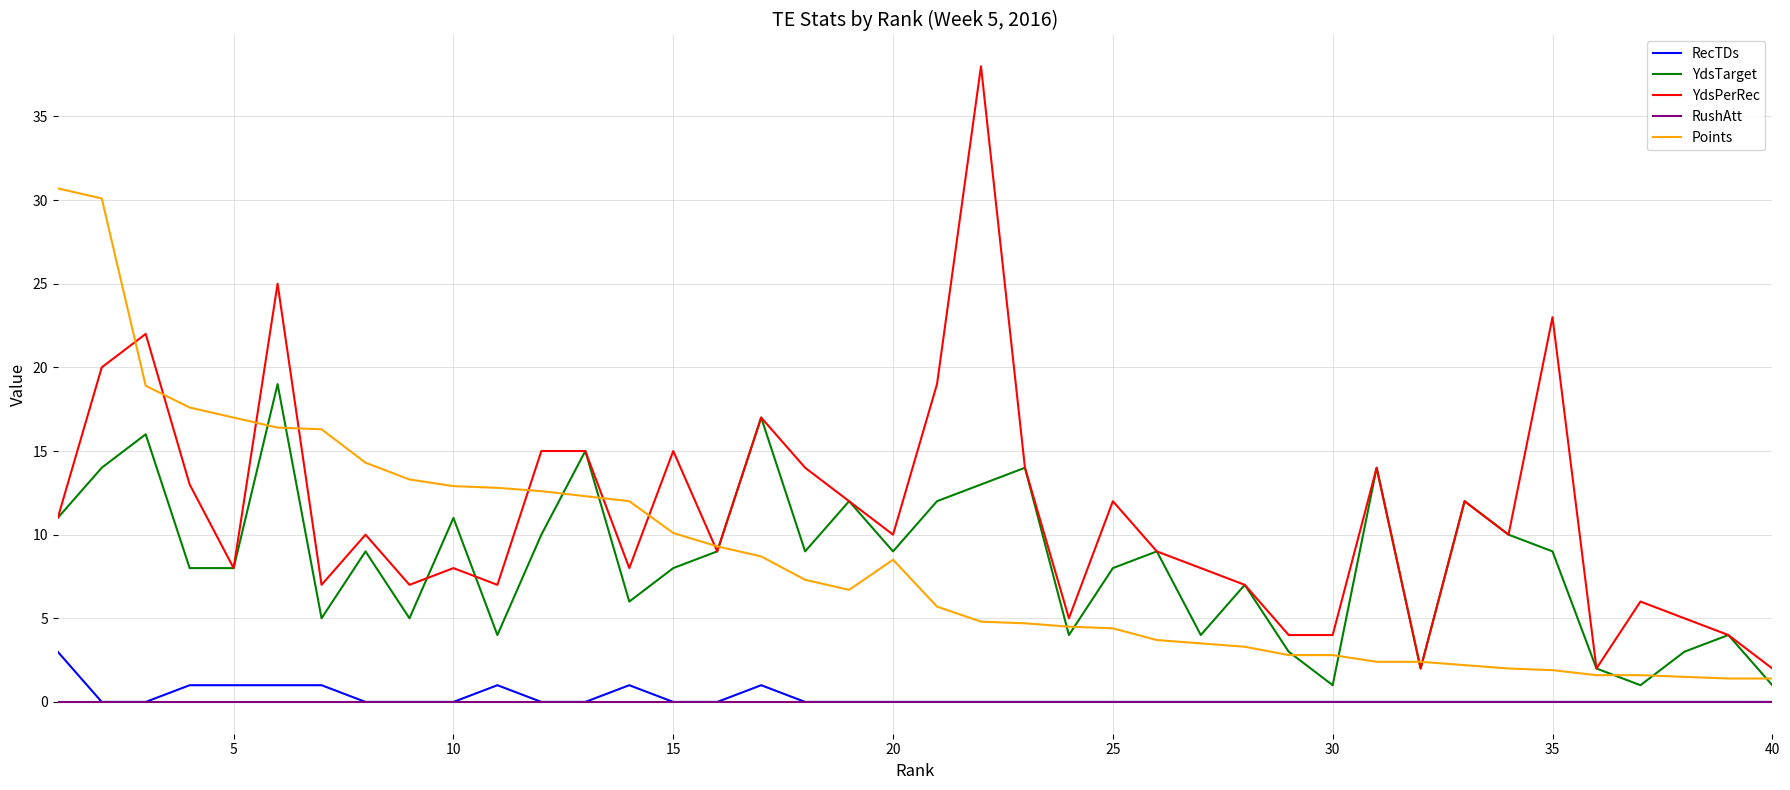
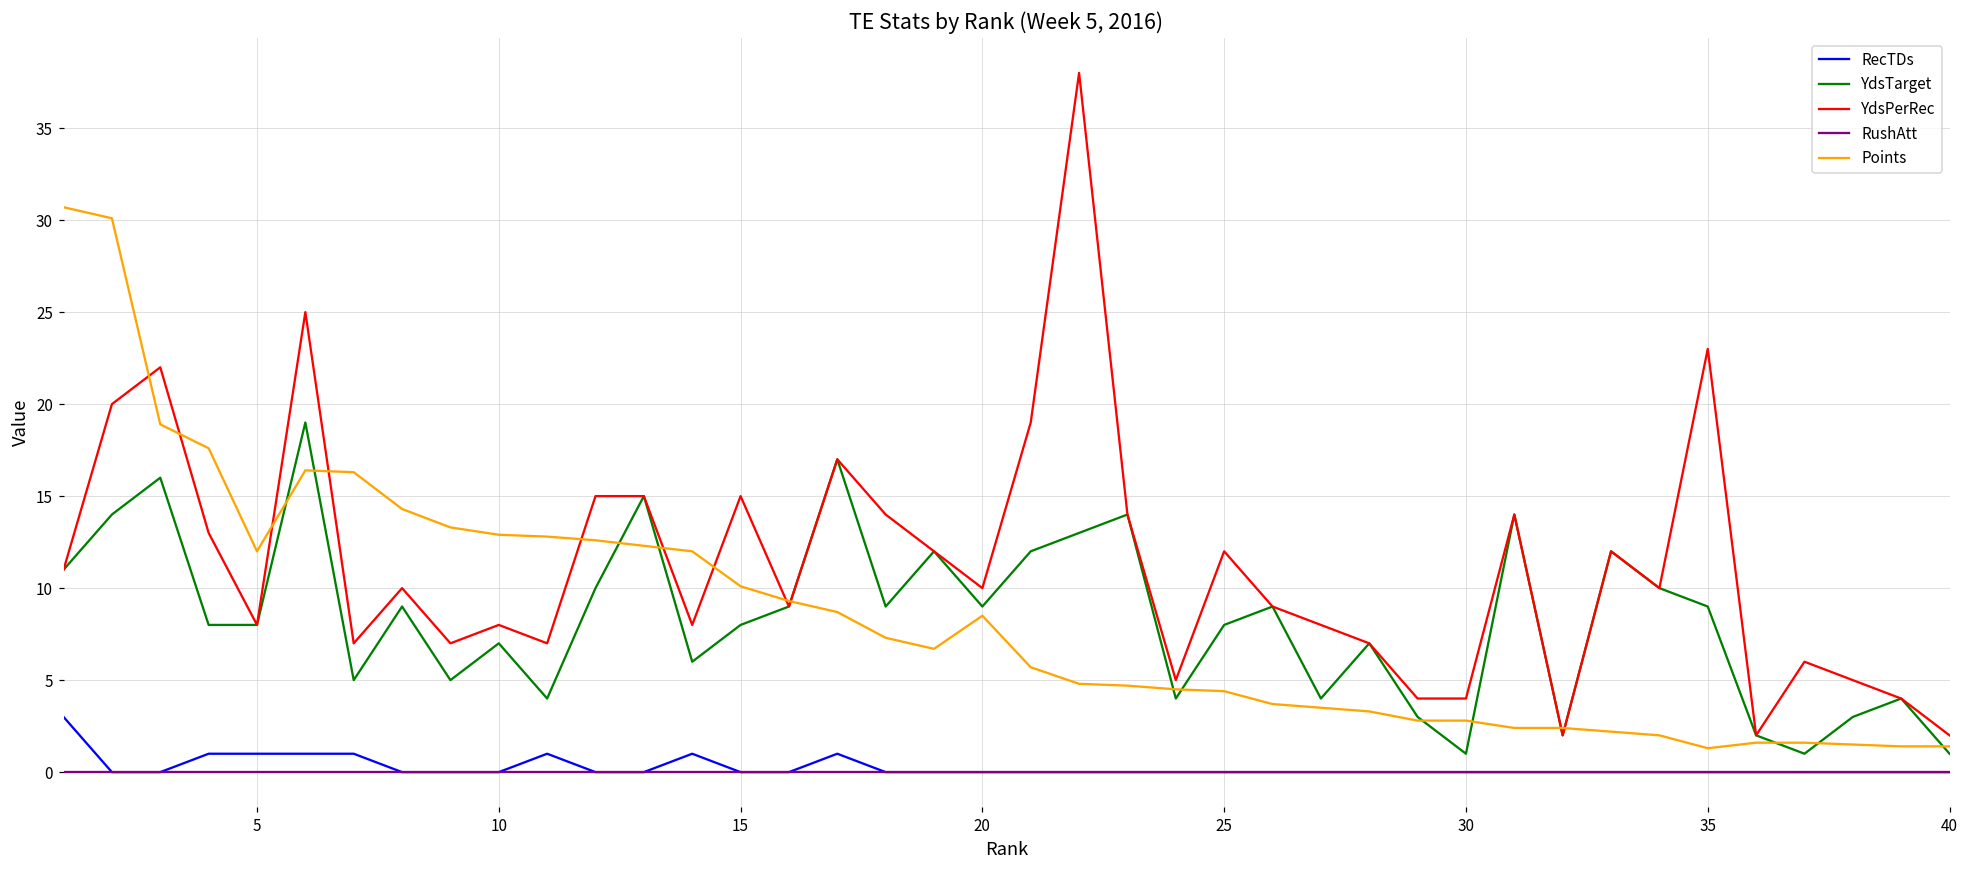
  {
    "RecTDs": {
      "5": 1.0
    },
    "YdsTarget": {
-     "10": 11,
+     "10": 7,
      "15": 8,
      "20": 9,
      "25": 8,
      "30": 1,
      "35": 9,
      "40": 1
    },
    "YdsPerRec": {
      "10": 8.0,
      "15": 15.0,
      "20": 10.0,
      "25": 12.0,
      "30": 4.0,
      "35": 23.0,
      "40": 2.0
    },
    "RushAtt": {
      "5": 0.0
    },
    "Points": {
-     "5": 17,
+     "5": 12,
      "10": 12.9,
      "15": 10.1,
      "20": 8.5,
      "25": 4.4,
      "30": 2.8,
-     "35": 1.9,
+     "35": 1.3,
      "40": 1.4
    }
  }
